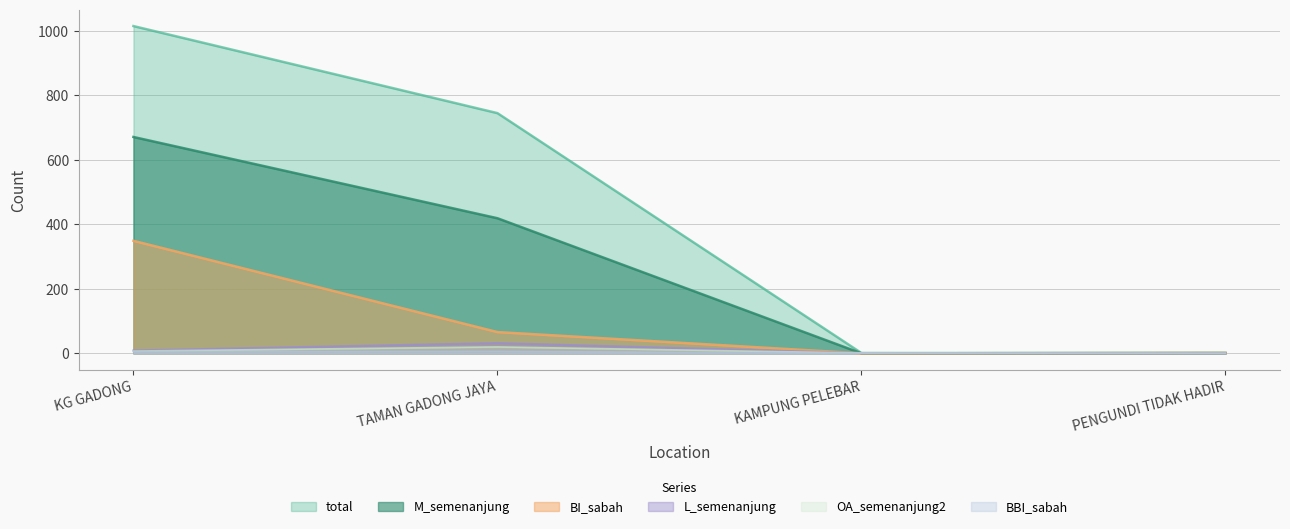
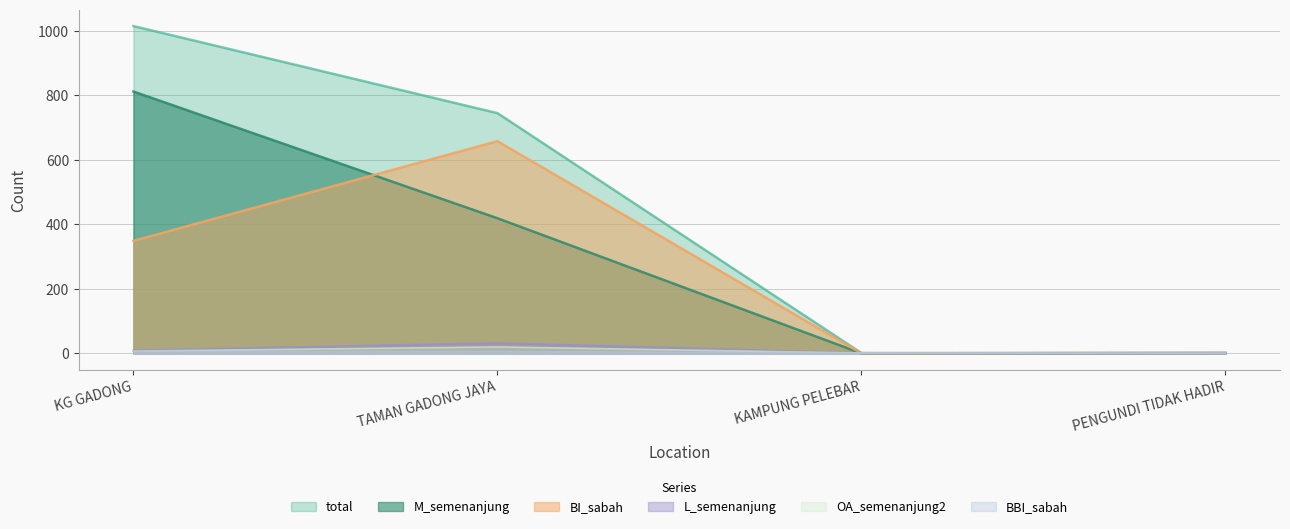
  {
    "M_semenanjung": {
-     "KG GADONG": 670,
+     "KG GADONG": 810,
      "TAMAN GADONG JAYA": 420
    },
    "BI_sabah": {
      "KG GADONG": 350,
-     "TAMAN GADONG JAYA": 70
+     "TAMAN GADONG JAYA": 660
    }
  }
